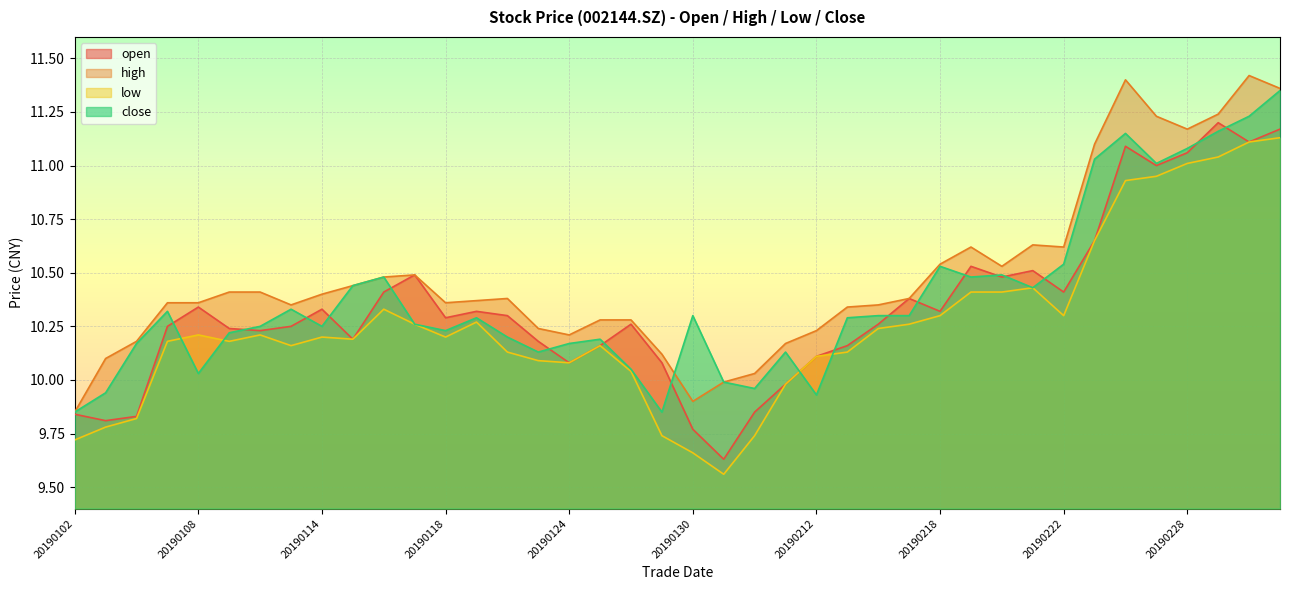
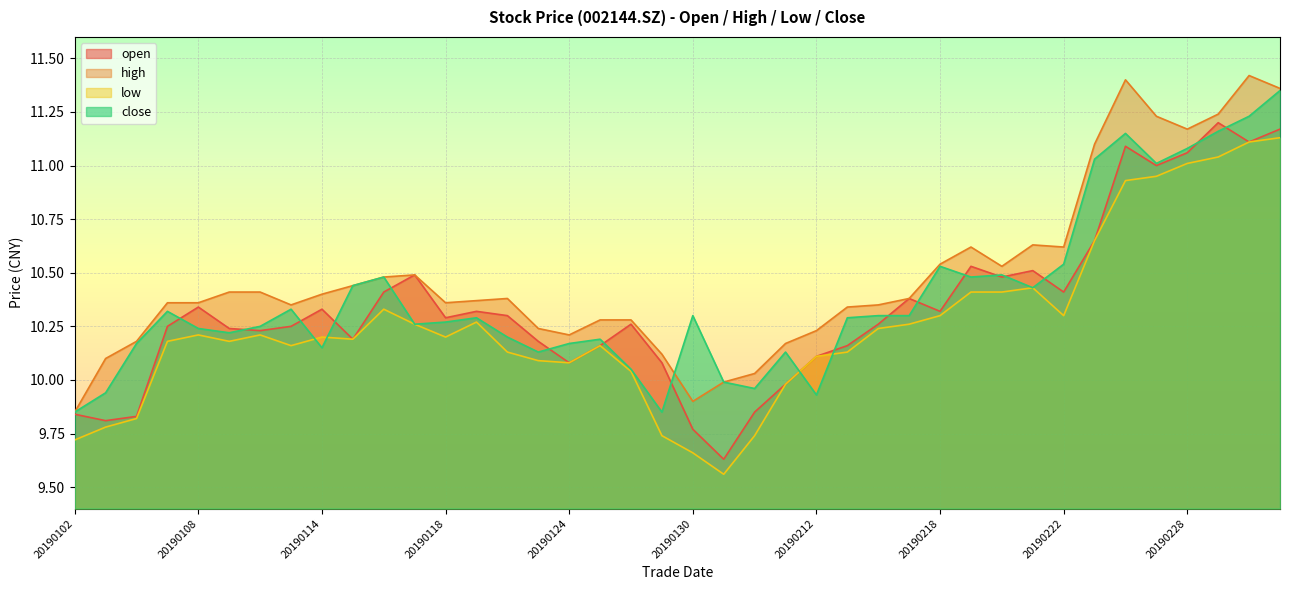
  {
    "close": {
-     "20190108": 10.03,
-     "20190114": 10.25,
-     "20190118": 10.23,
+     "20190108": 10.24,
+     "20190114": 10.15,
+     "20190118": 10.27,
      "20190124": 10.17,
      "20190130": 10.30,
      "20190212": 9.93,
      "20190222": 10.54,
      "20190228": 11.08
    }
  }
